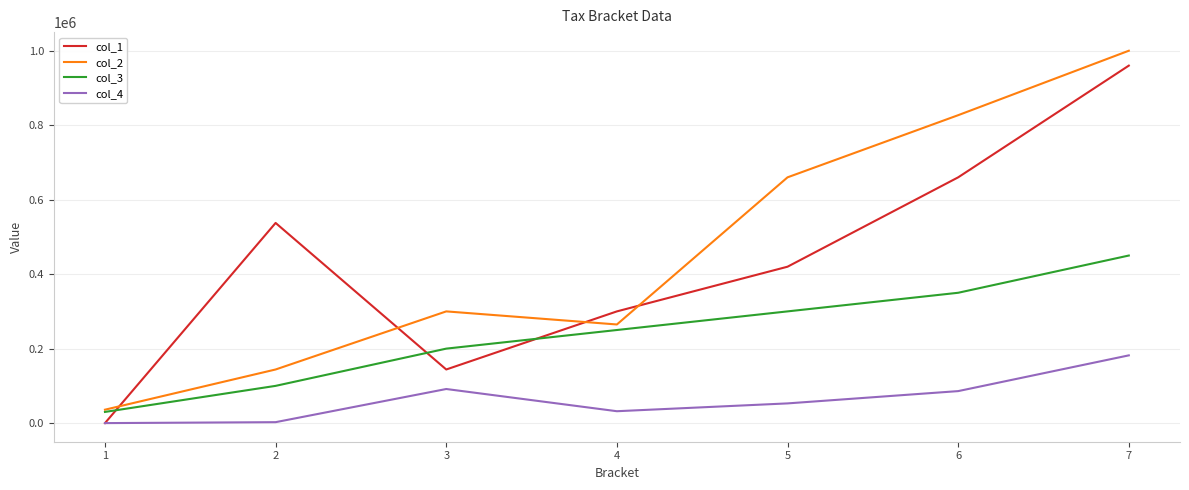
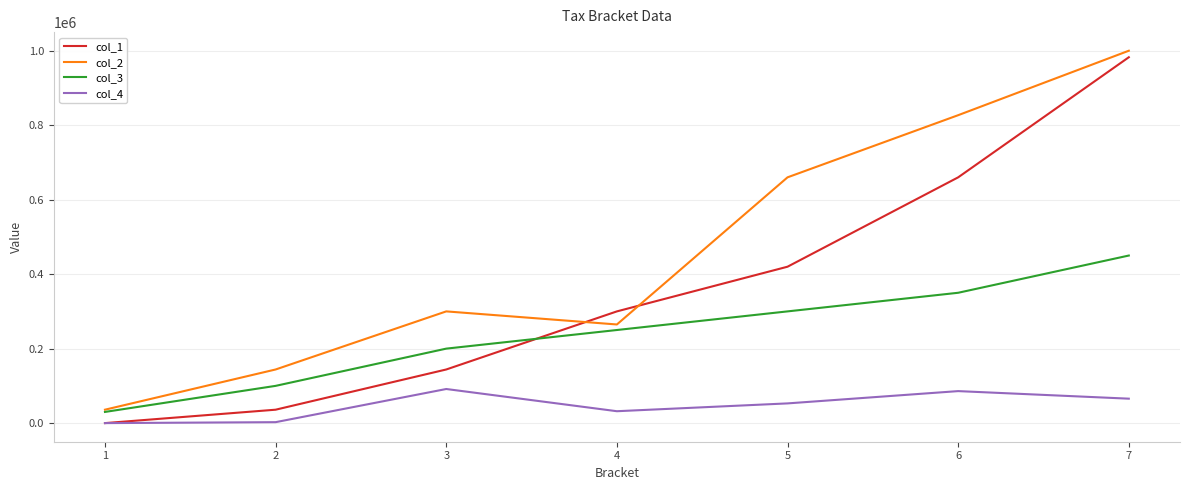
  {
    "col_1": {
-     "2": 540000,
+     "2": 40000,
      "3": 140000,
      "4": 300000,
      "5": 420000,
      "6": 660000,
-     "7": 960000
+     "7": 980000
    },
    "col_2": {
      "2": 140000,
      "3": 300000,
      "4": 260000,
      "5": 660000,
      "6": 830000,
      "7": 1000000
    },
    "col_3": {
      "2": 100000,
      "3": 200000,
      "4": 250000,
      "5": 300000,
      "6": 350000,
      "7": 450000
    },
    "col_4": {
      "2": 0,
      "3": 90000,
      "4": 30000,
      "5": 50000,
      "6": 90000,
-     "7": 180000
+     "7": 70000
    }
  }
